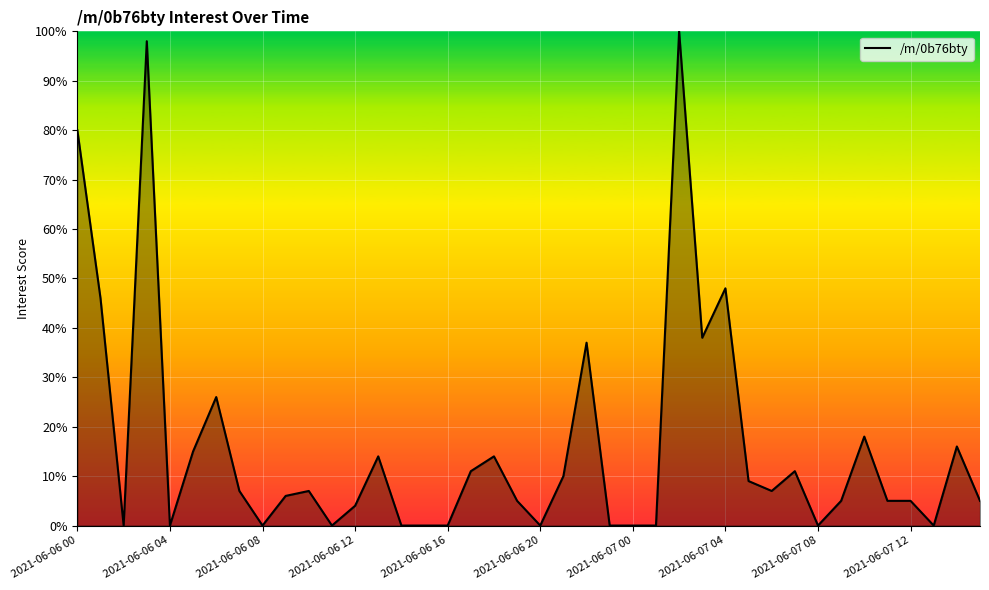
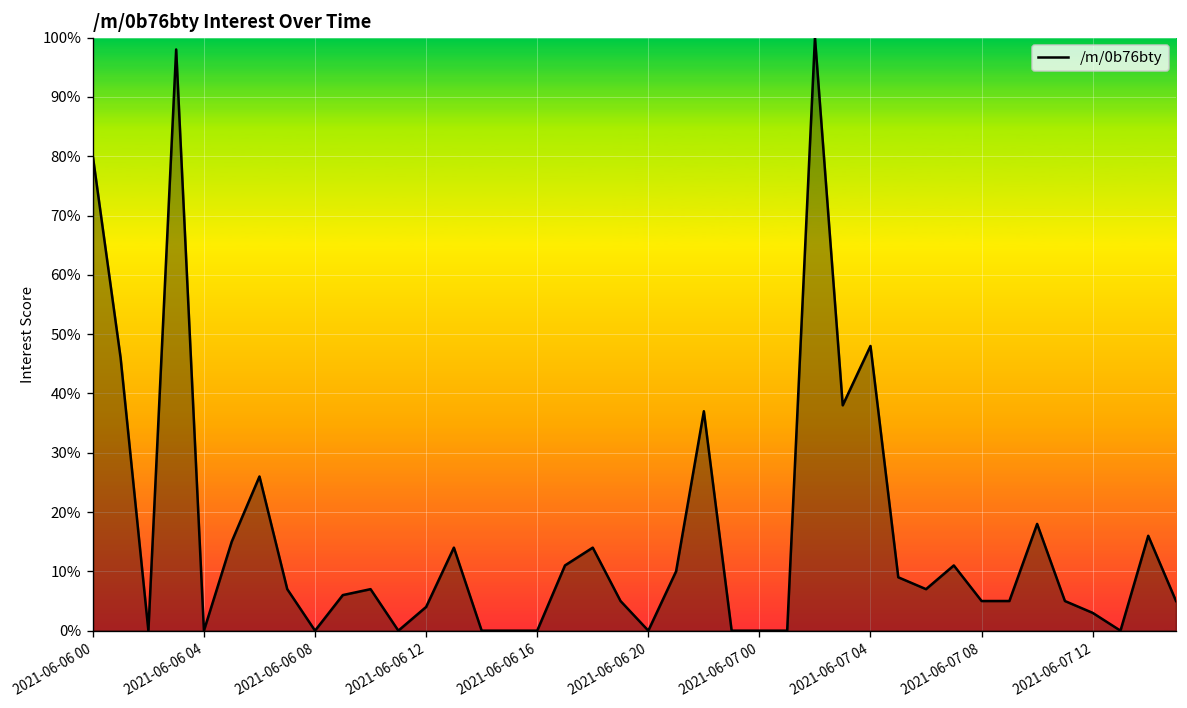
  {
    "2021-06-06 00": "80%",
    "2021-06-06 04": "0%",
    "2021-06-06 08": "0%",
    "2021-06-06 12": "4%",
    "2021-06-06 16": "0%",
    "2021-06-06 20": "0%",
    "2021-06-07 00": "0%",
    "2021-06-07 04": "48%",
-   "2021-06-07 08": "0%",
-   "2021-06-07 12": "5%"
+   "2021-06-07 08": "5%",
+   "2021-06-07 12": "3%"
  }
